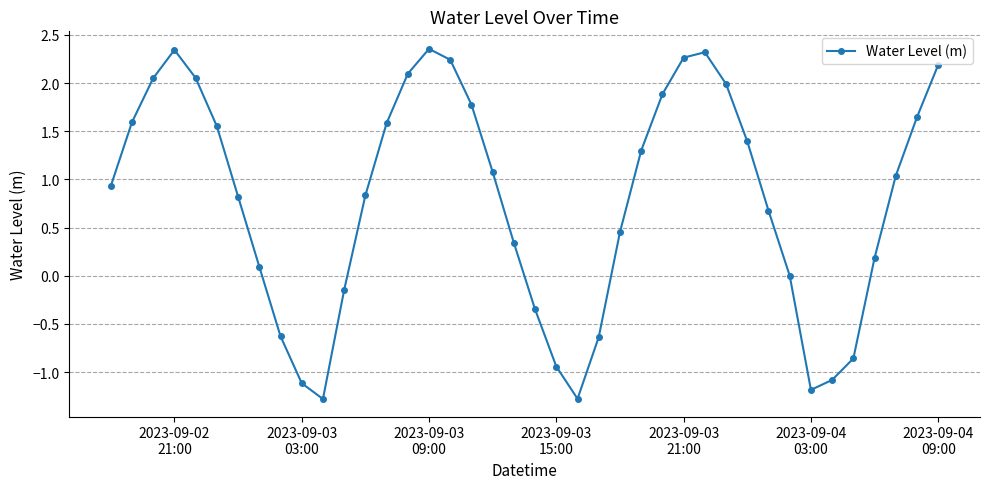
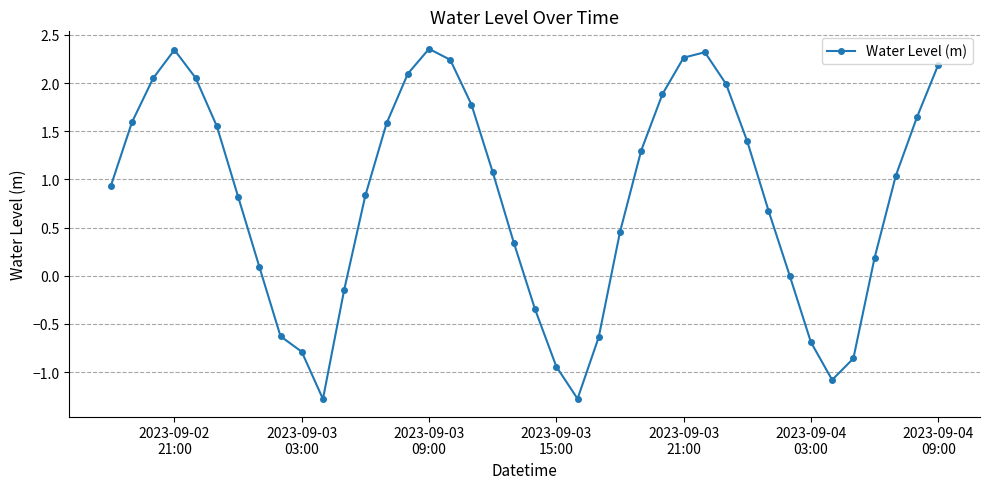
  {
    "2023-09-02 21:00": 2.3,
-   "2023-09-03 03:00": -1.1,
+   "2023-09-03 03:00": -0.8,
    "2023-09-03 09:00": 2.4,
    "2023-09-03 15:00": -0.9,
    "2023-09-03 21:00": 2.3,
-   "2023-09-04 03:00": -1.2,
+   "2023-09-04 03:00": -0.7,
    "2023-09-04 09:00": 2.2
  }
